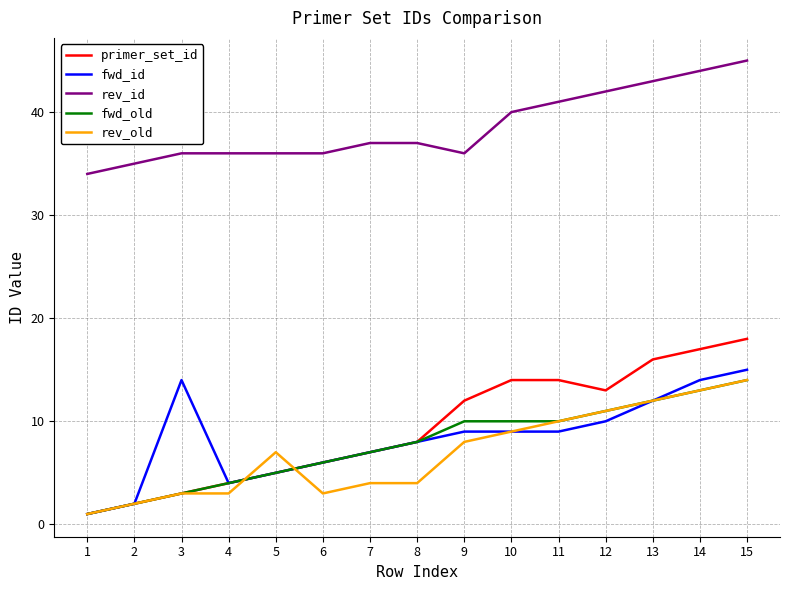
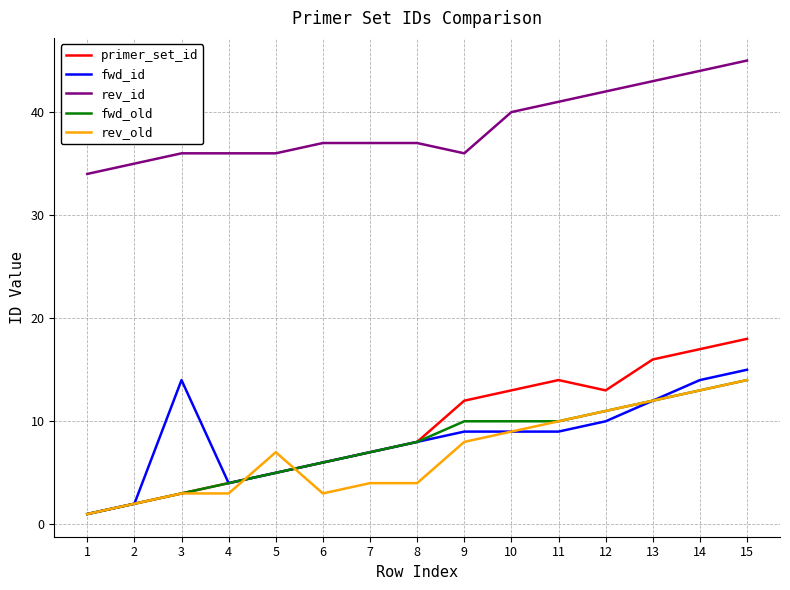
  {
    "primer_set_id": {
      "9": 12,
-     "10": 14,
+     "10": 13,
      "11": 14,
      "12": 13,
      "13": 16,
      "14": 17,
      "15": 18
    },
    "fwd_id": {
      "3": 14,
      "9": 9,
      "11": 9,
      "12": 10,
      "14": 14,
      "15": 15
    },
    "rev_id": {
      "1": 34,
      "2": 35,
      "3": 36,
      "4": 36,
      "5": 36,
-     "6": 36,
+     "6": 37,
      "7": 37,
      "8": 37,
      "9": 36,
      "10": 40,
      "11": 41,
      "12": 42,
      "13": 43,
      "14": 44,
      "15": 45
    },
    "fwd_old": {
      "9": 10,
      "10": 10
    },
    "rev_old": {
      "4": 3,
      "5": 7,
      "6": 3,
      "7": 4,
      "8": 4,
      "9": 8
    }
  }
